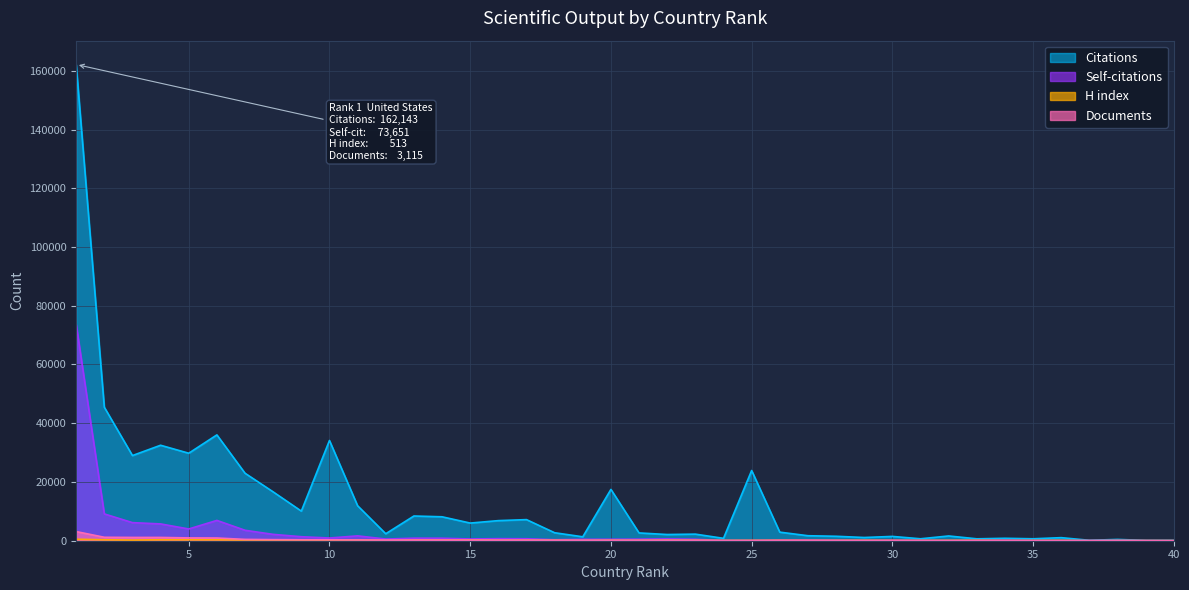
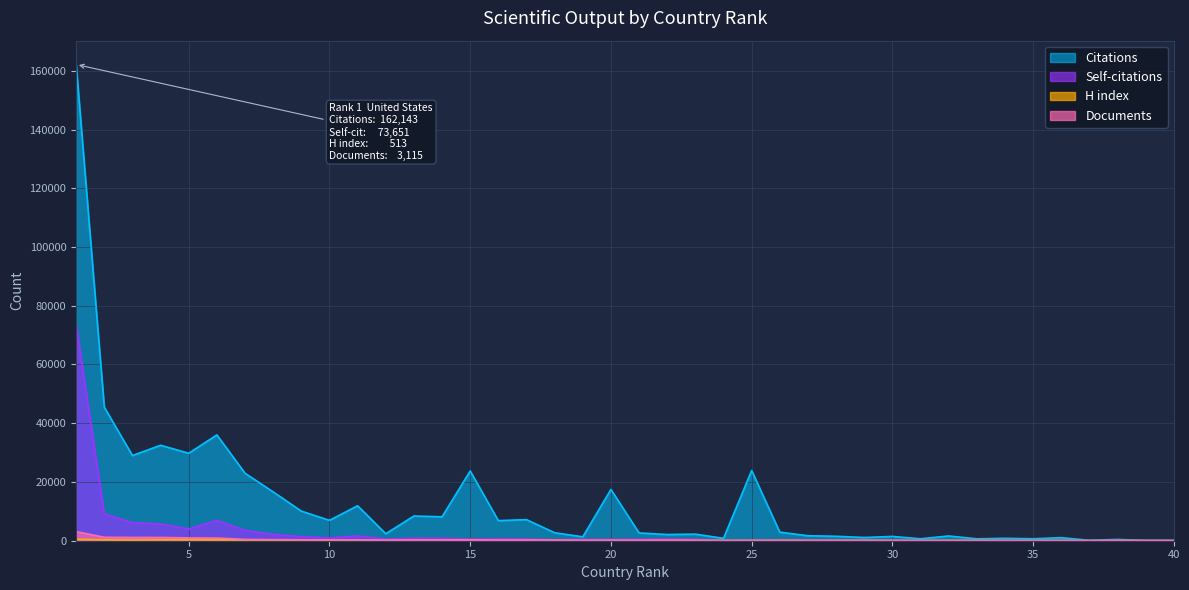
  {
    "Citations": {
      "5": 30000,
-     "10": 34000,
-     "15": 6000,
+     "10": 7000,
+     "15": 24000,
      "20": 17000,
      "25": 24000,
      "30": 1000
    },
    "Self-citations": {
      "5": 4000
    }
  }
